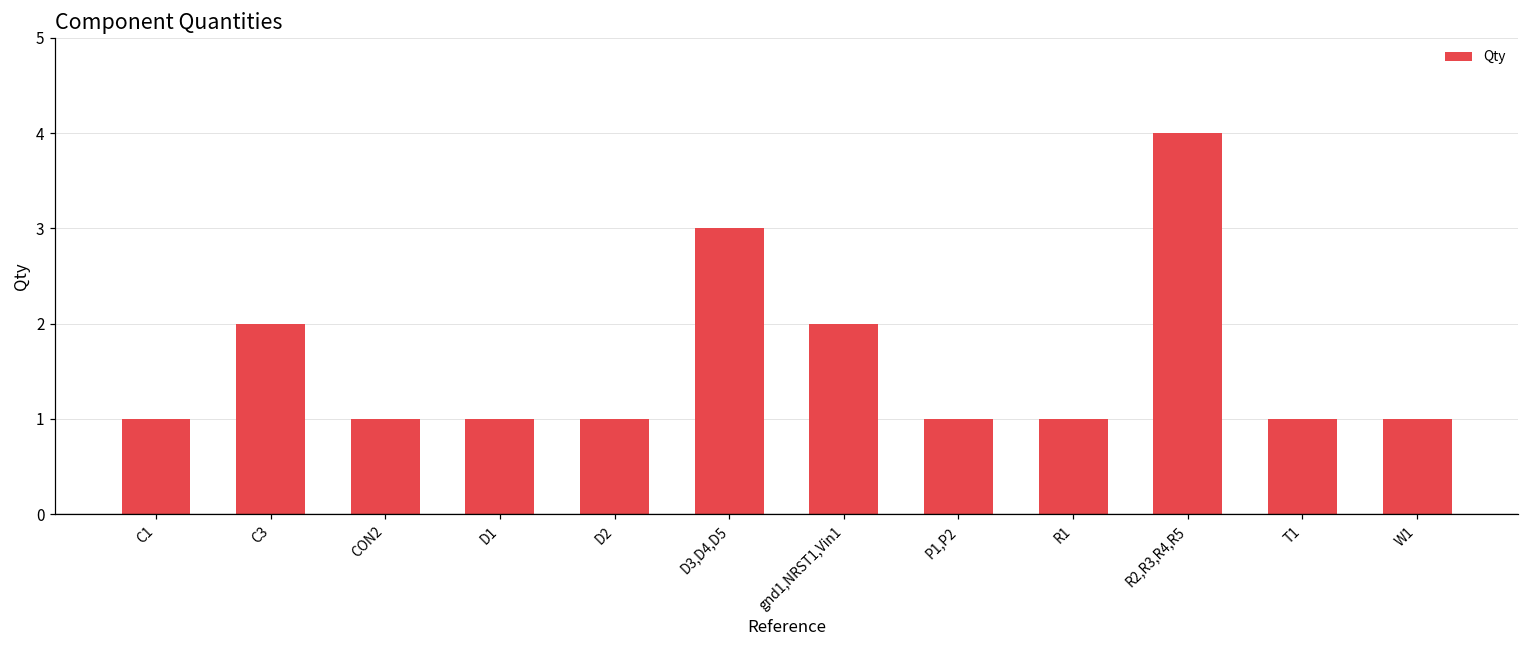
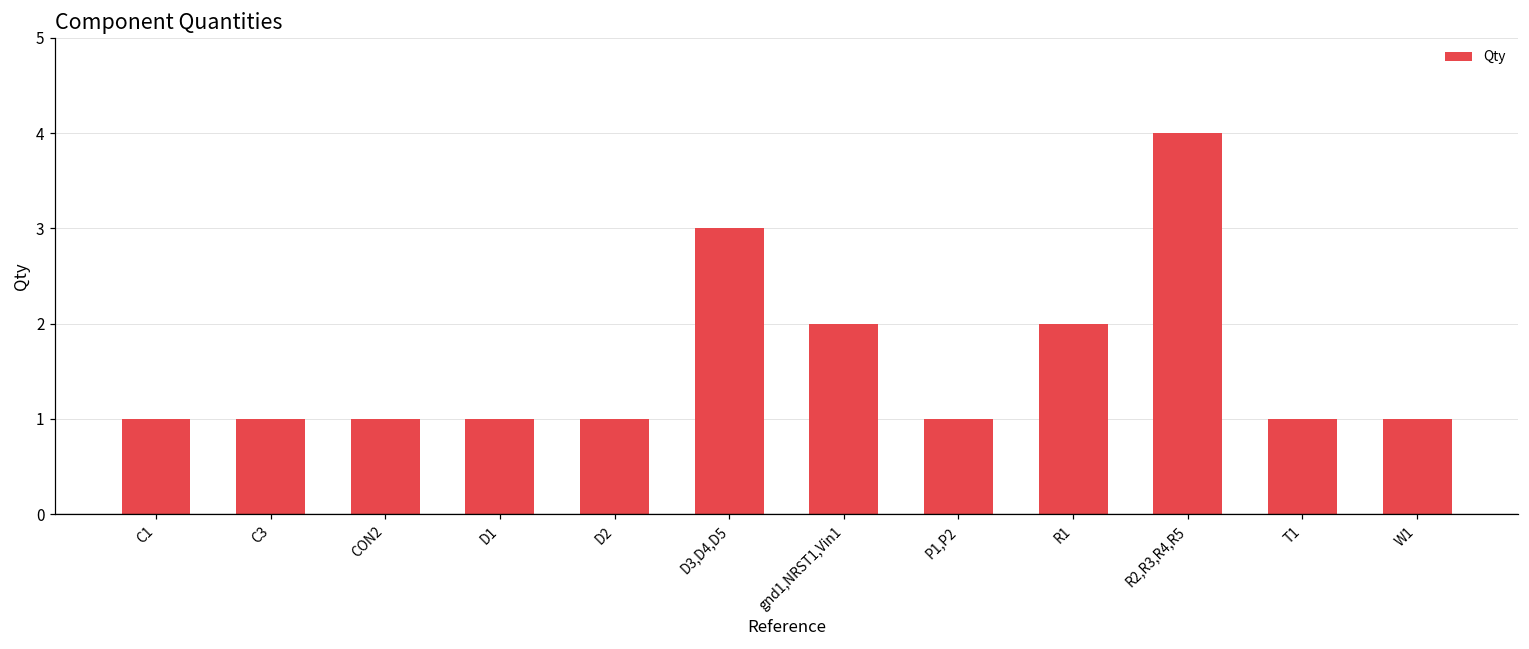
  {
    "C1": 1,
-   "C3": 2,
+   "C3": 1,
    "CON2": 1,
    "D1": 1,
    "D2": 1,
    "D3,D4,D5": 3,
    "gnd1,NRST1,Vin1": 2,
    "P1,P2": 1,
-   "R1": 1,
+   "R1": 2,
    "R2,R3,R4,R5": 4,
    "T1": 1,
    "W1": 1
  }
